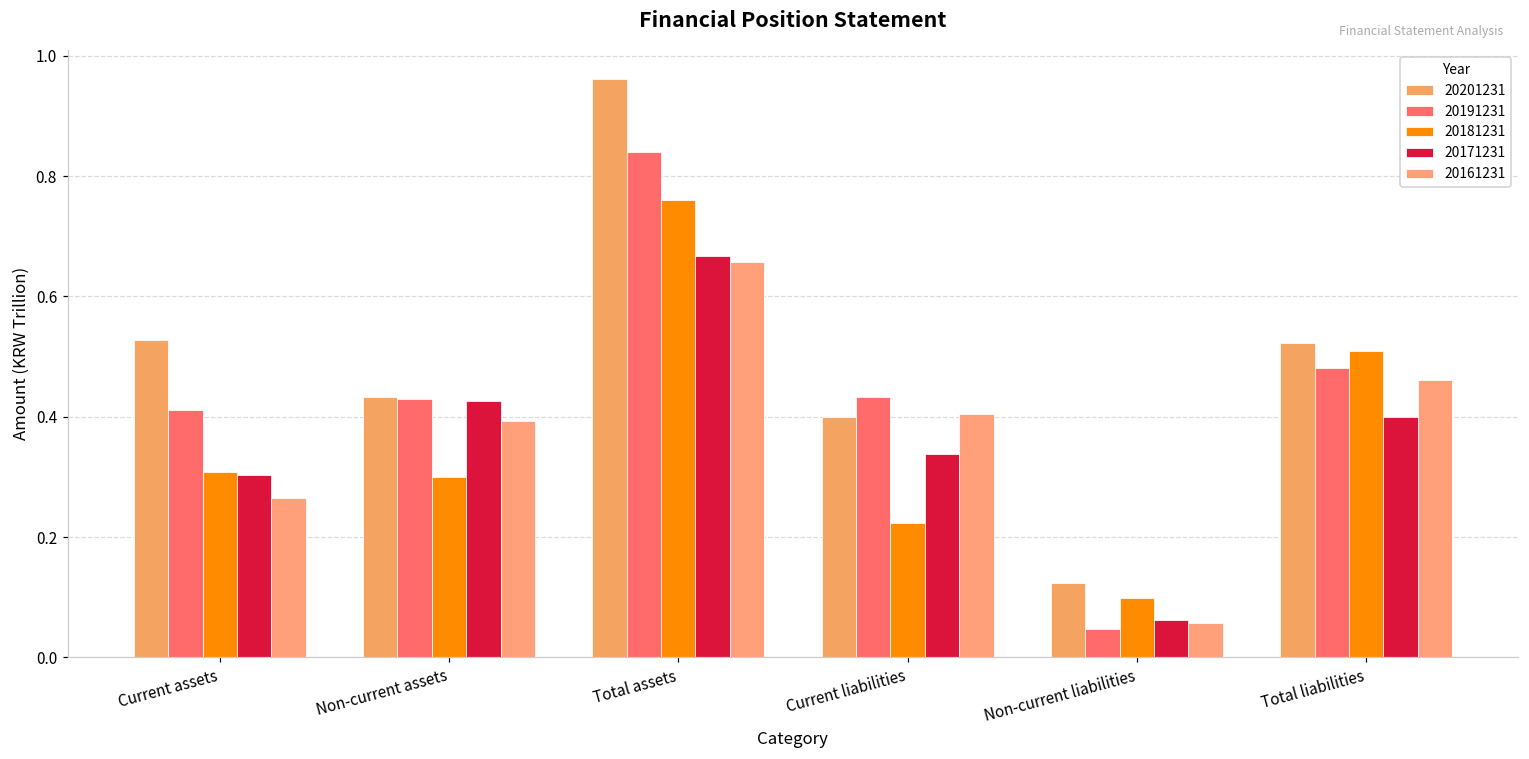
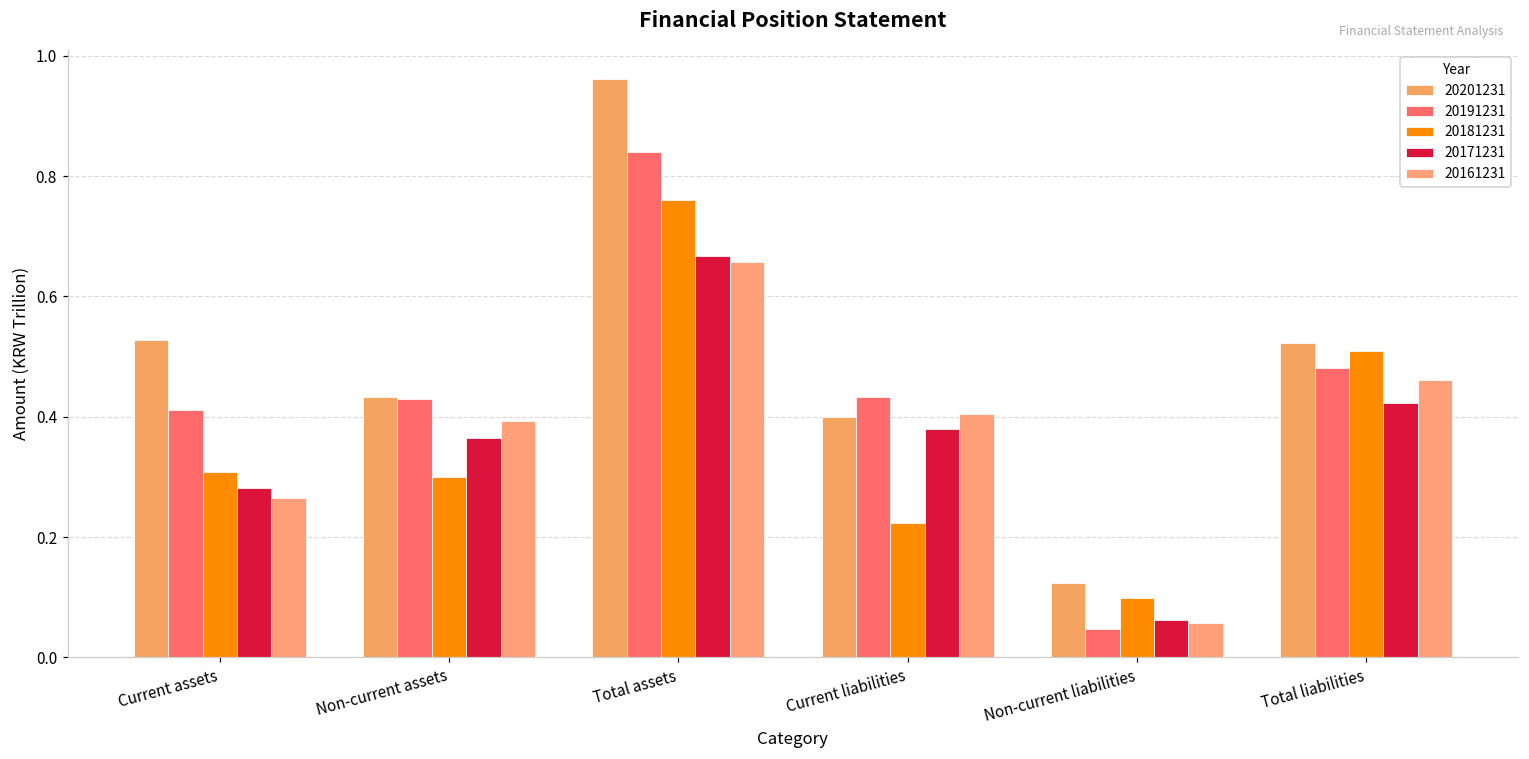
  {
    "20181231": {
      "Current assets": 0.31,
      "Non-current assets": 0.30,
      "Total assets": 0.76,
      "Current liabilities": 0.22,
      "Non-current liabilities": 0.10,
      "Total liabilities": 0.51
    },
    "20171231": {
-     "Current assets": 0.30,
-     "Non-current assets": 0.43,
+     "Current assets": 0.28,
+     "Non-current assets": 0.36,
      "Total assets": 0.67,
-     "Current liabilities": 0.34,
+     "Current liabilities": 0.38,
      "Non-current liabilities": 0.06,
-     "Total liabilities": 0.40
+     "Total liabilities": 0.42
    }
  }
